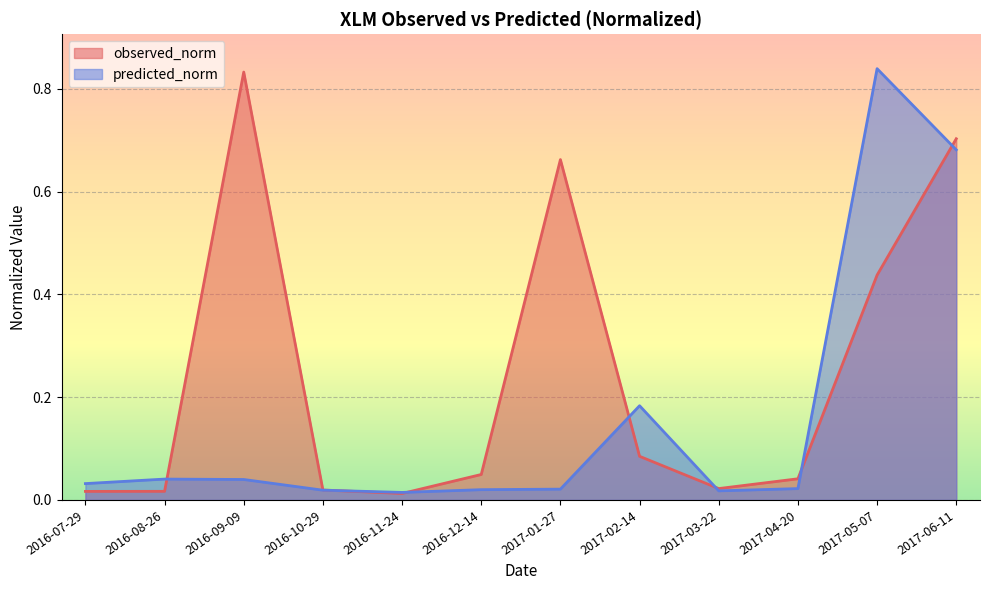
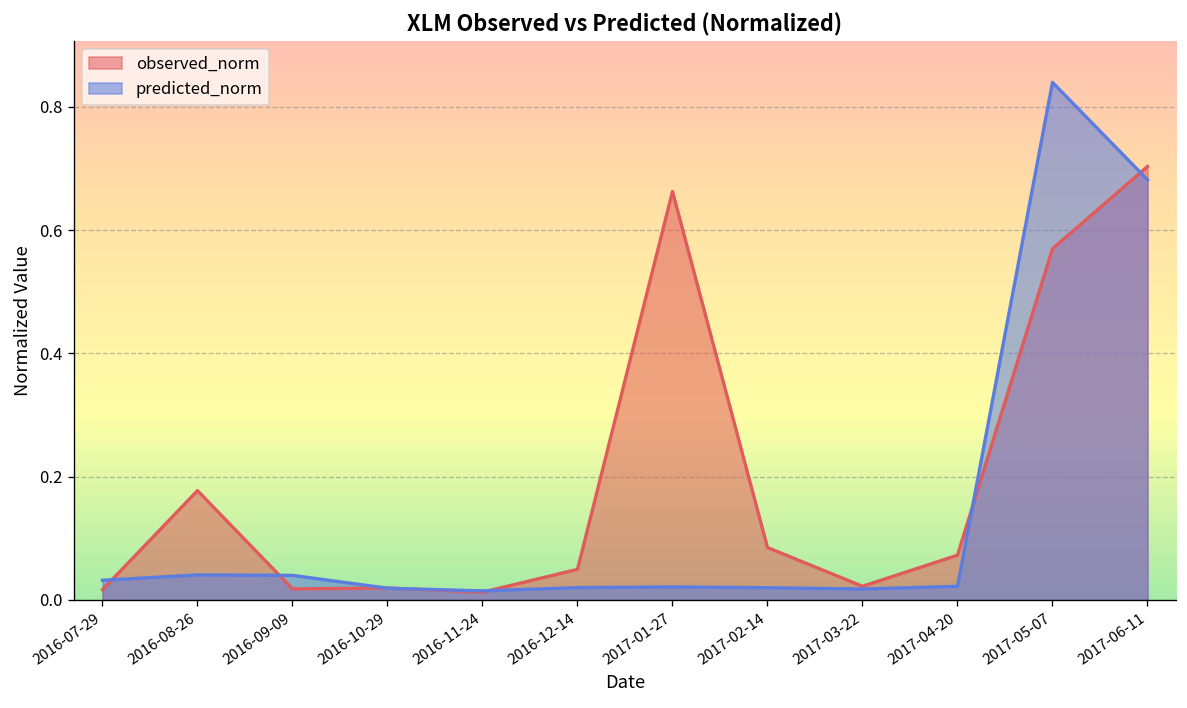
  {
    "observed_norm": {
      "2016-07-29": 0.02,
-     "2016-08-26": 0.02,
-     "2016-09-09": 0.83,
+     "2016-08-26": 0.18,
+     "2016-09-09": 0.02,
      "2016-12-14": 0.05,
      "2017-01-27": 0.66,
      "2017-02-14": 0.08,
-     "2017-04-20": 0.04,
-     "2017-05-07": 0.44,
+     "2017-04-20": 0.07,
+     "2017-05-07": 0.57,
      "2017-06-11": 0.70
    },
    "predicted_norm": {
      "2016-07-29": 0.03,
      "2016-08-26": 0.04,
      "2016-09-09": 0.04,
      "2016-12-14": 0.02,
      "2017-01-27": 0.02,
-     "2017-02-14": 0.18,
+     "2017-02-14": 0.02,
      "2017-04-20": 0.02,
      "2017-05-07": 0.84,
      "2017-06-11": 0.68
    }
  }
